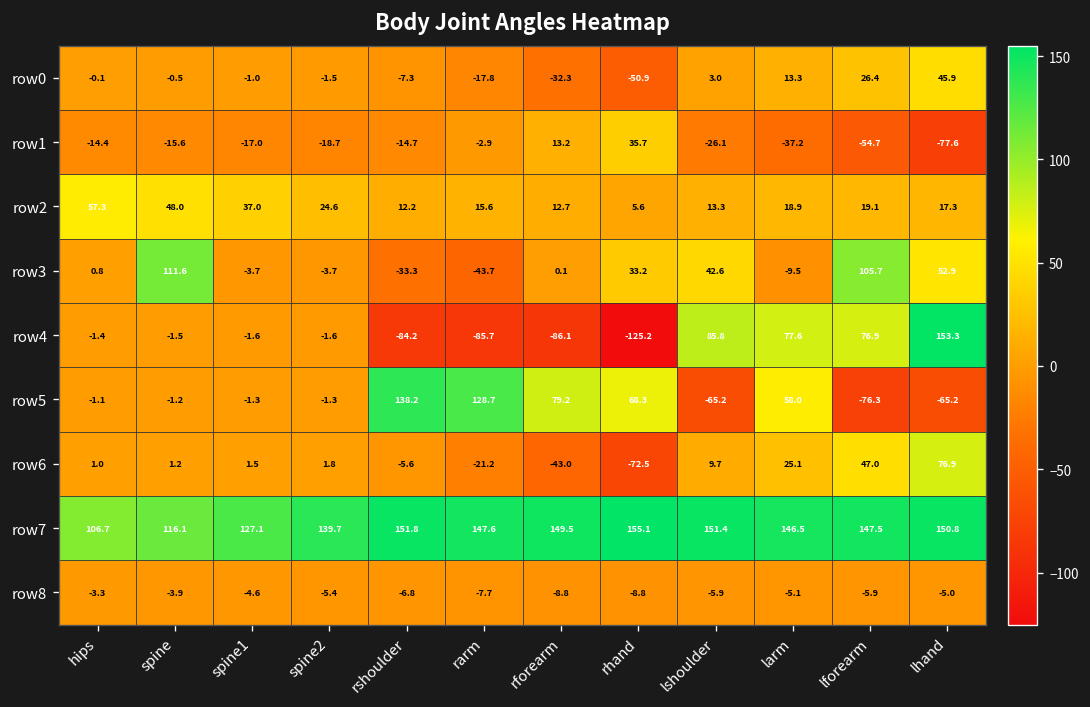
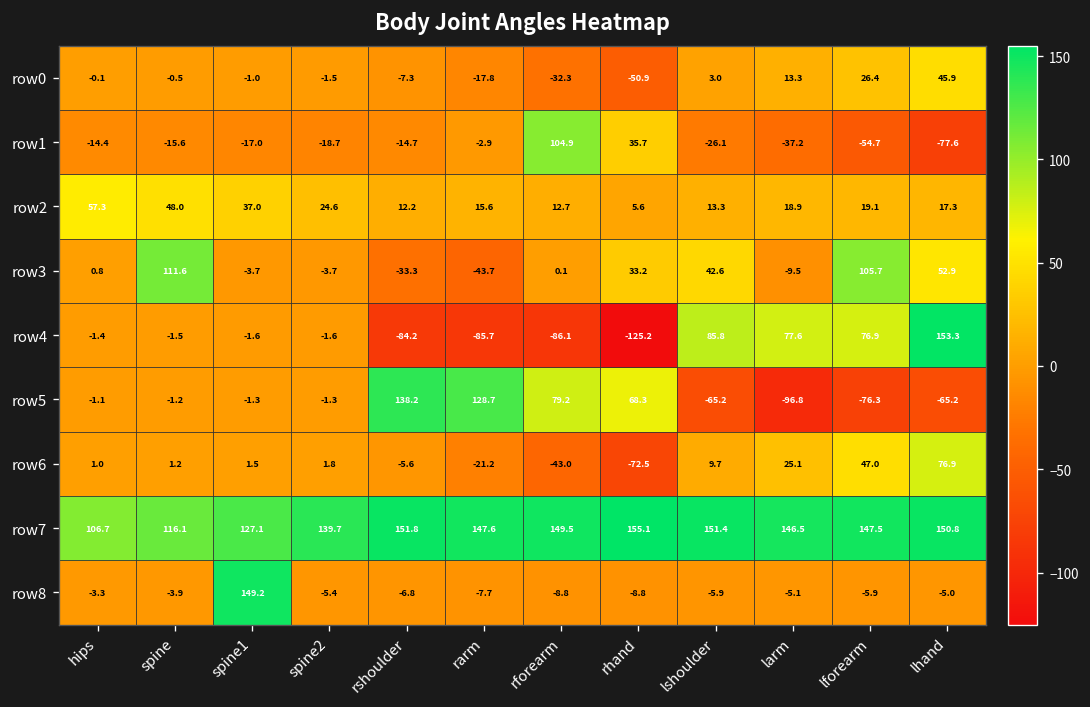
  {
    "row0": {
      "hips": -0.1,
      "spine": -0.5,
      "spine1": -1.0,
      "spine2": -1.5,
      "rshoulder": -7.3,
      "rarm": -17.8,
      "rforearm": -32.3,
      "rhand": -50.9,
      "lshoulder": 3.0,
      "larm": 13.3,
      "lforearm": 26.4,
      "lhand": 45.9
    },
    "row1": {
      "hips": -14.4,
      "spine": -15.6,
      "spine1": -17.0,
      "spine2": -18.7,
      "rshoulder": -14.7,
      "rarm": -2.9,
-     "rforearm": 13.2,
+     "rforearm": 104.9,
      "rhand": 35.7,
      "lshoulder": -26.1,
      "larm": -37.2,
      "lforearm": -54.7,
      "lhand": -77.6
    },
    "row2": {
      "hips": 57.3,
      "spine": 48.0,
      "spine1": 37.0,
      "spine2": 24.6,
      "rshoulder": 12.2,
      "rarm": 15.6,
      "rforearm": 12.7,
      "rhand": 5.6,
      "lshoulder": 13.3,
      "larm": 18.9,
      "lforearm": 19.1,
      "lhand": 17.3
    },
    "row3": {
      "hips": 0.8,
      "spine": 111.6,
      "spine1": -3.7,
      "spine2": -3.7,
      "rshoulder": -33.3,
      "rarm": -43.7,
      "rforearm": 0.1,
      "rhand": 33.2,
      "lshoulder": 42.6,
      "larm": -9.5,
      "lforearm": 105.7,
      "lhand": 52.9
    },
    "row4": {
      "hips": -1.4,
      "spine": -1.5,
      "spine1": -1.6,
      "spine2": -1.6,
      "rshoulder": -84.2,
      "rarm": -85.7,
      "rforearm": -86.1,
      "rhand": -125.2,
      "lshoulder": 85.8,
      "larm": 77.6,
      "lforearm": 76.9,
      "lhand": 153.3
    },
    "row5": {
      "hips": -1.1,
      "spine": -1.2,
      "spine1": -1.3,
      "spine2": -1.3,
      "rshoulder": 138.2,
      "rarm": 128.7,
      "rforearm": 79.2,
      "rhand": 68.3,
      "lshoulder": -65.2,
-     "larm": 58.0,
+     "larm": -96.8,
      "lforearm": -76.3,
      "lhand": -65.2
    },
    "row6": {
      "hips": 1.0,
      "spine": 1.2,
      "spine1": 1.5,
      "spine2": 1.8,
      "rshoulder": -5.6,
      "rarm": -21.2,
      "rforearm": -43.0,
      "rhand": -72.5,
      "lshoulder": 9.7,
      "larm": 25.1,
      "lforearm": 47.0,
      "lhand": 76.9
    },
    "row7": {
      "hips": 106.7,
      "spine": 116.1,
      "spine1": 127.1,
      "spine2": 139.7,
      "rshoulder": 151.8,
      "rarm": 147.6,
      "rforearm": 149.5,
      "rhand": 155.1,
      "lshoulder": 151.4,
      "larm": 146.5,
      "lforearm": 147.5,
      "lhand": 150.8
    },
    "row8": {
      "hips": -3.3,
      "spine": -3.9,
-     "spine1": -4.6,
+     "spine1": 149.2,
      "spine2": -5.4,
      "rshoulder": -6.8,
      "rarm": -7.7,
      "rforearm": -8.8,
      "rhand": -8.8,
      "lshoulder": -5.9,
      "larm": -5.1,
      "lforearm": -5.9,
      "lhand": -5.0
    }
  }
